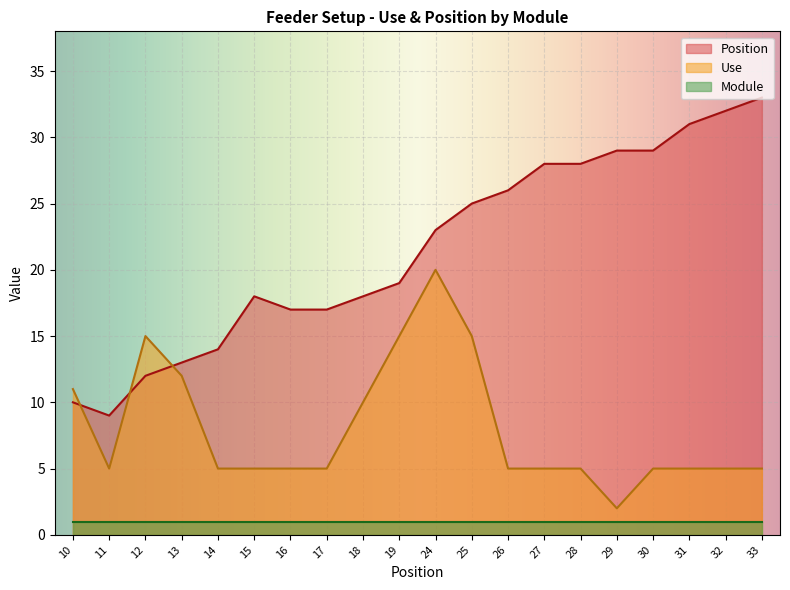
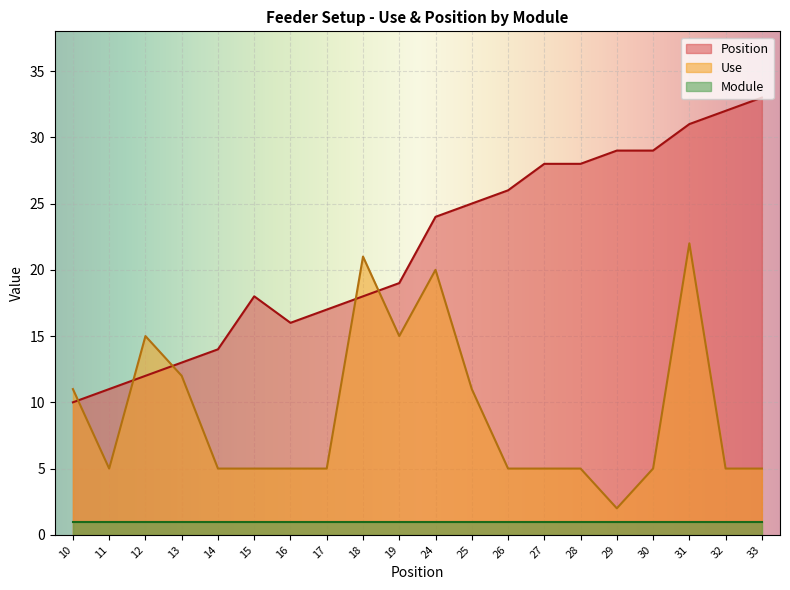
  {
    "Position": {
      "10": 10,
-     "11": 9,
+     "11": 11,
      "12": 12,
      "13": 13,
      "14": 14,
      "15": 18,
-     "16": 17,
+     "16": 16,
      "17": 17,
      "18": 18,
      "19": 19,
-     "24": 23,
+     "24": 24,
      "25": 25,
      "26": 26,
      "27": 28,
      "28": 28,
      "29": 29,
      "30": 29,
      "31": 31,
      "32": 32
    },
    "Use": {
      "10": 11,
      "11": 5,
      "12": 15,
      "13": 12,
      "14": 5,
      "15": 5,
      "16": 5,
      "17": 5,
-     "18": 10,
+     "18": 21,
      "19": 15,
      "24": 20,
-     "25": 15,
+     "25": 11,
      "26": 5,
      "27": 5,
      "28": 5,
      "29": 2,
      "30": 5,
-     "31": 5,
+     "31": 22,
      "32": 5,
      "33": 5
    },
    "Module": {
      "10": 1,
      "11": 1,
      "12": 1,
      "13": 1,
      "14": 1,
      "15": 1,
      "16": 1,
      "17": 1,
      "18": 1,
      "19": 1,
      "24": 1,
      "25": 1,
      "26": 1,
      "27": 1,
      "28": 1,
      "29": 1,
      "30": 1,
      "31": 1,
      "32": 1,
      "33": 1
    }
  }
